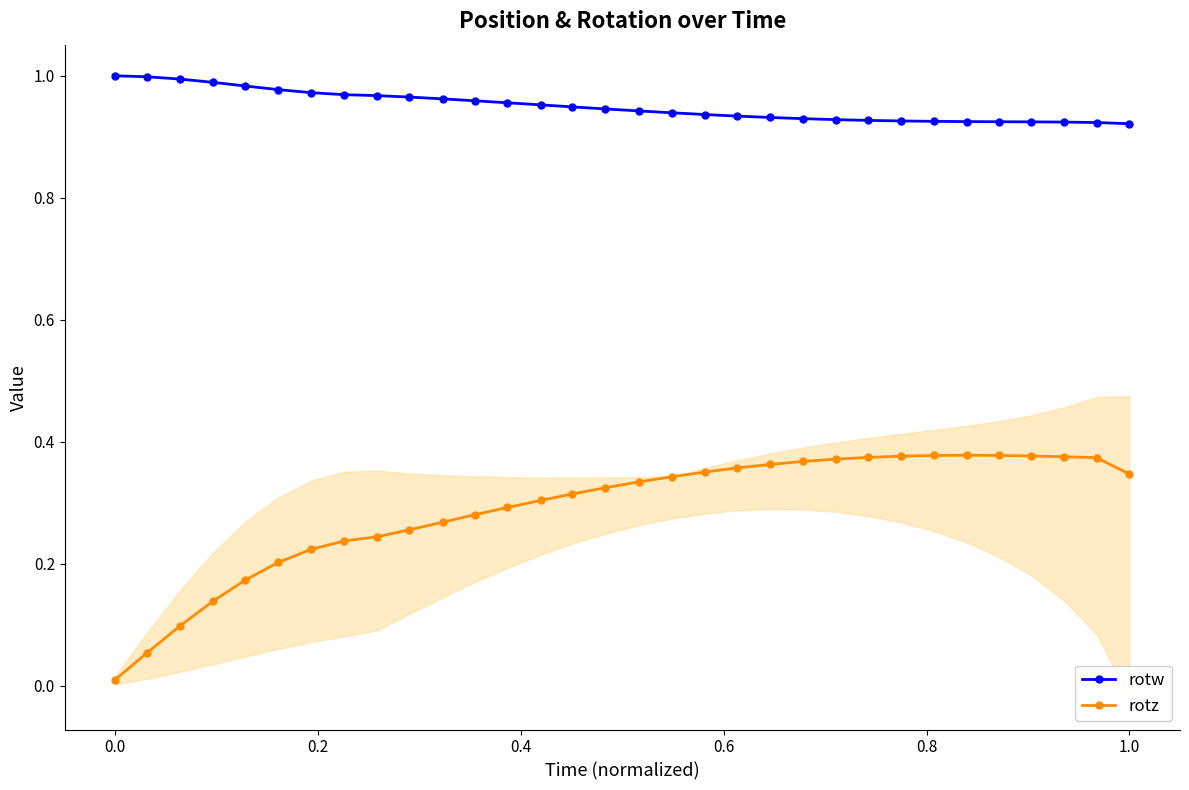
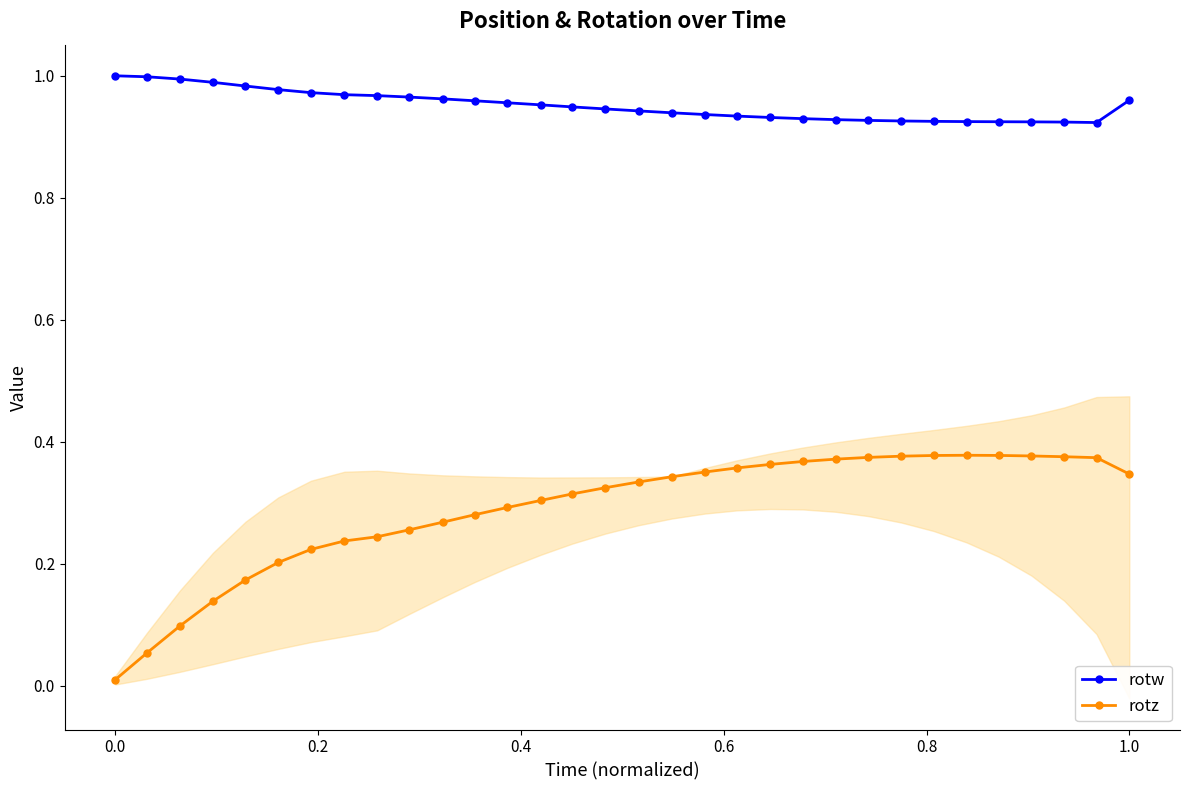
  {
    "rotw": {
      "0.0": 1.00,
-     "1.0": 0.92
+     "1.0": 0.96
    },
    "rotz": {
      "0.0": 0.01,
      "1.0": 0.35
    }
  }
